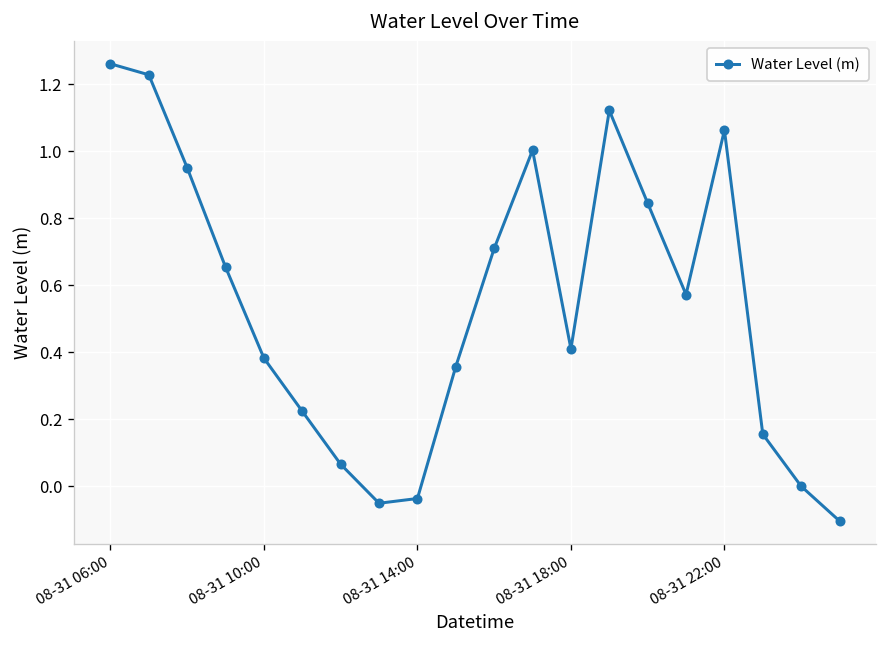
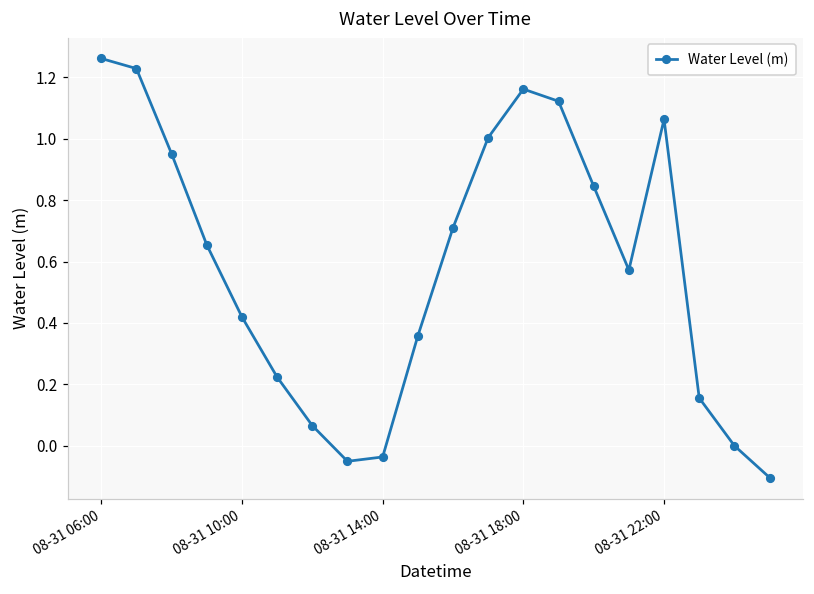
  {
    "08-31 06:00": 1.26,
-   "08-31 10:00": 0.38,
+   "08-31 10:00": 0.42,
    "08-31 14:00": -0.04,
-   "08-31 18:00": 0.41,
+   "08-31 18:00": 1.16,
    "08-31 22:00": 1.06
  }
